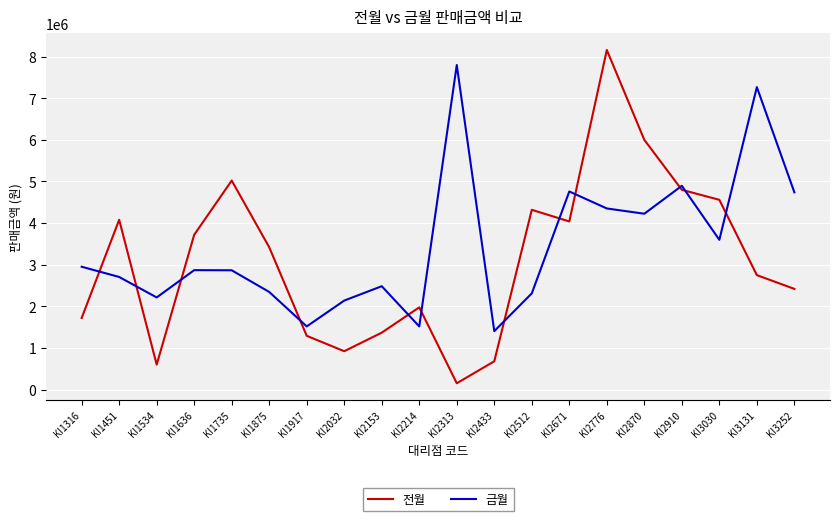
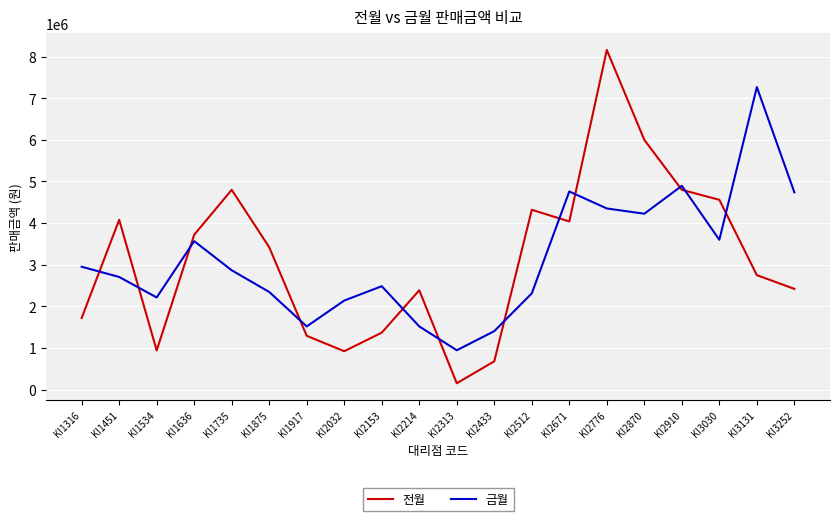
  {
    "전월": {
      "KI1316": 1700000,
      "KI1451": 4100000,
-     "KI1534": 600000,
+     "KI1534": 900000,
      "KI1636": 3700000,
-     "KI1735": 5000000,
+     "KI1735": 4800000,
      "KI1875": 3400000,
      "KI1917": 1300000,
      "KI2032": 900000,
      "KI2153": 1400000,
-     "KI2214": 2000000,
+     "KI2214": 2400000,
      "KI2313": 200000,
      "KI2433": 700000,
      "KI2512": 4300000,
      "KI2671": 4000000,
      "KI2776": 8200000,
      "KI2870": 6000000,
      "KI2910": 4800000,
      "KI3030": 4600000,
      "KI3131": 2800000,
      "KI3252": 2400000
    },
    "금월": {
      "KI1316": 3000000,
      "KI1451": 2700000,
      "KI1534": 2200000,
-     "KI1636": 2900000,
+     "KI1636": 3600000,
      "KI1735": 2900000,
      "KI1875": 2300000,
      "KI1917": 1500000,
      "KI2032": 2100000,
      "KI2153": 2500000,
      "KI2214": 1500000,
-     "KI2313": 7800000,
+     "KI2313": 900000,
      "KI2433": 1400000,
      "KI2512": 2300000,
      "KI2671": 4800000,
      "KI2776": 4400000,
      "KI2870": 4200000,
      "KI2910": 4900000,
      "KI3030": 3600000,
      "KI3131": 7300000,
      "KI3252": 4700000
    }
  }
